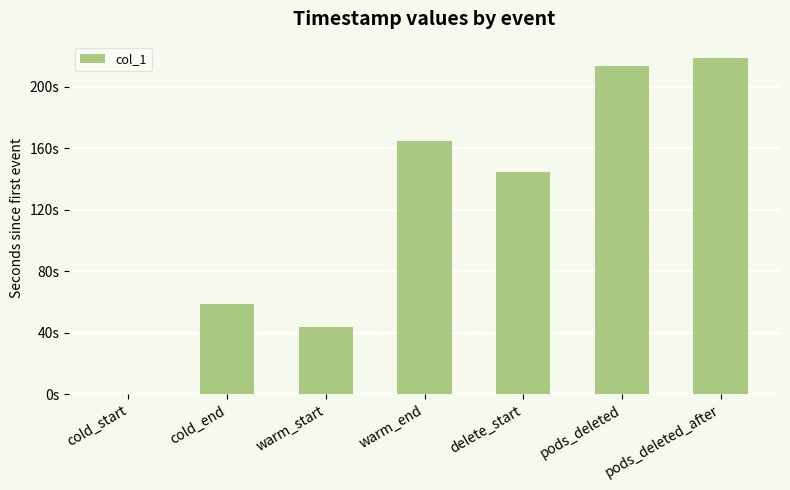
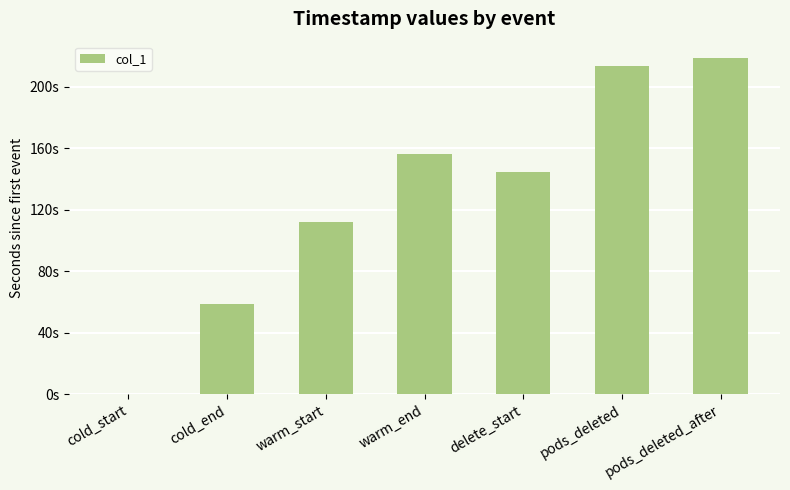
  {
    "cold_start": "0s",
    "cold_end": "58s",
-   "warm_start": "43s",
-   "warm_end": "164s",
+   "warm_start": "112s",
+   "warm_end": "156s",
    "delete_start": "145s",
    "pods_deleted": "213s",
    "pods_deleted_after": "218s"
  }
